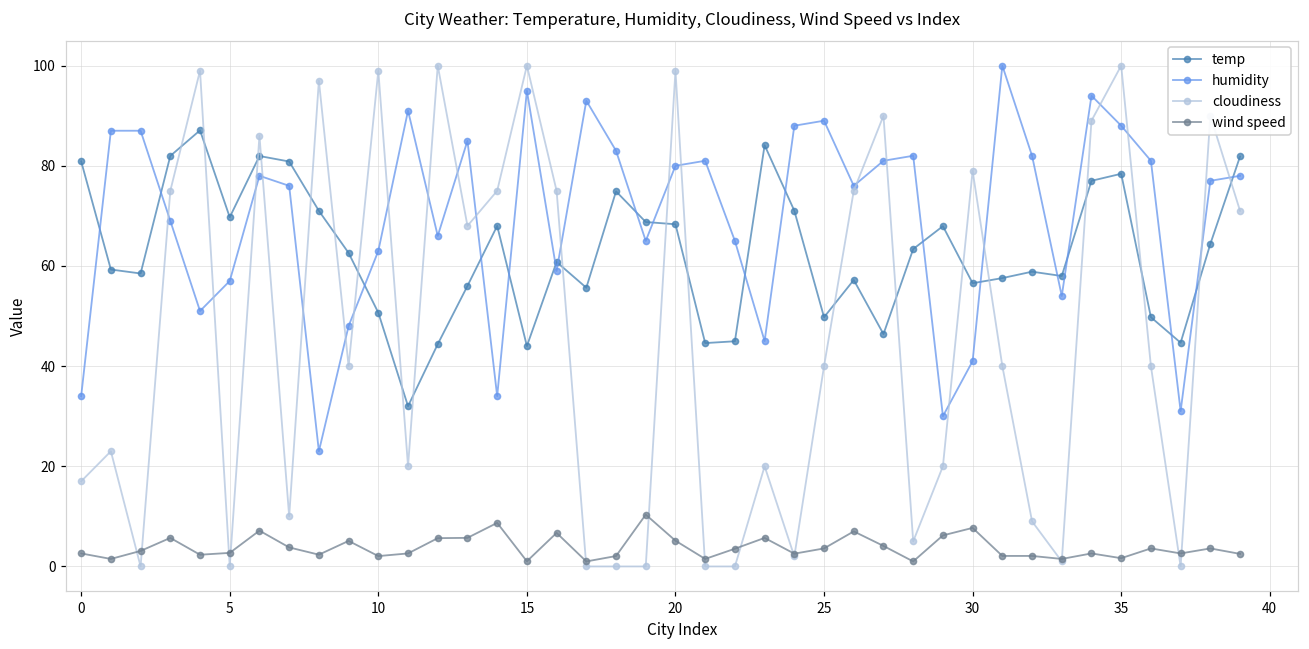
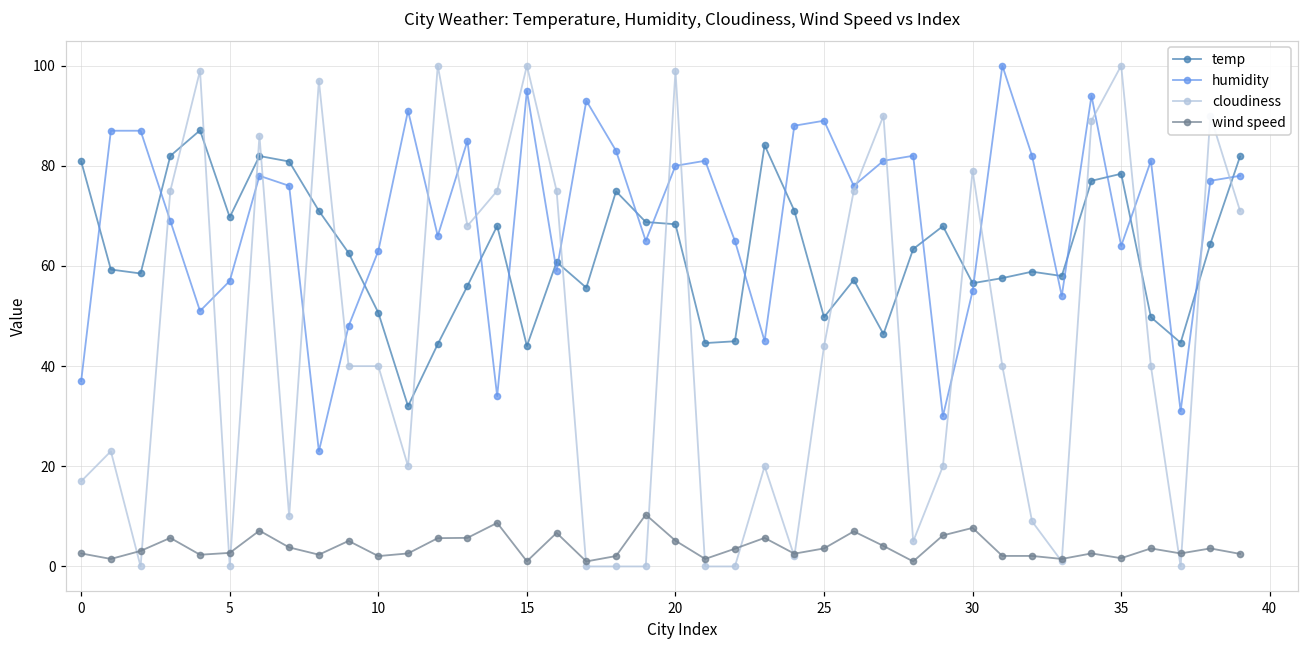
  {
    "humidity": {
-     "0": 34,
+     "0": 37,
      "5": 57,
      "10": 63,
      "15": 95,
      "20": 80,
      "25": 89,
-     "30": 41,
-     "35": 88
+     "30": 55,
+     "35": 64
    },
    "cloudiness": {
      "0": 17,
      "5": 0,
-     "10": 99,
+     "10": 40,
      "15": 100,
      "20": 99,
-     "25": 40,
+     "25": 44,
      "30": 79,
      "35": 100
    }
  }
